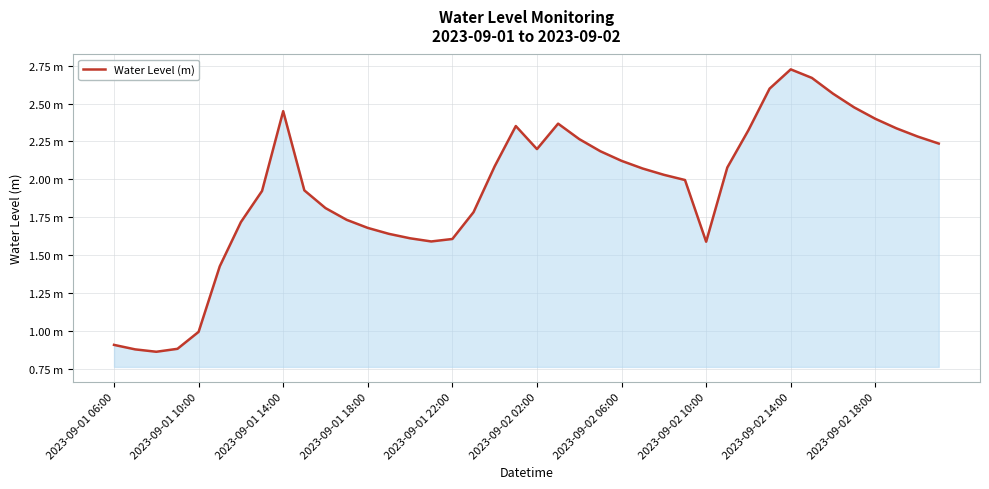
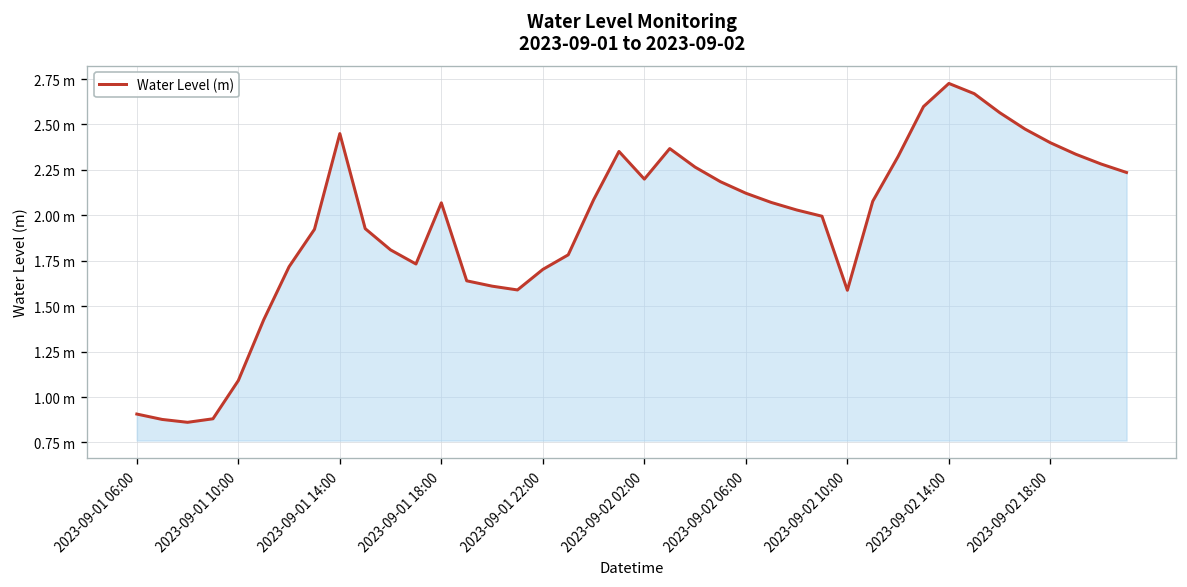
  {
    "2023-09-01 06:00": "0.91 m",
-   "2023-09-01 10:00": "0.99 m",
+   "2023-09-01 10:00": "1.09 m",
    "2023-09-01 14:00": "2.45 m",
-   "2023-09-01 18:00": "1.68 m",
-   "2023-09-01 22:00": "1.61 m",
+   "2023-09-01 18:00": "2.07 m",
+   "2023-09-01 22:00": "1.70 m",
    "2023-09-02 02:00": "2.20 m",
    "2023-09-02 06:00": "2.12 m",
    "2023-09-02 10:00": "1.59 m",
    "2023-09-02 14:00": "2.73 m",
    "2023-09-02 18:00": "2.40 m"
  }
